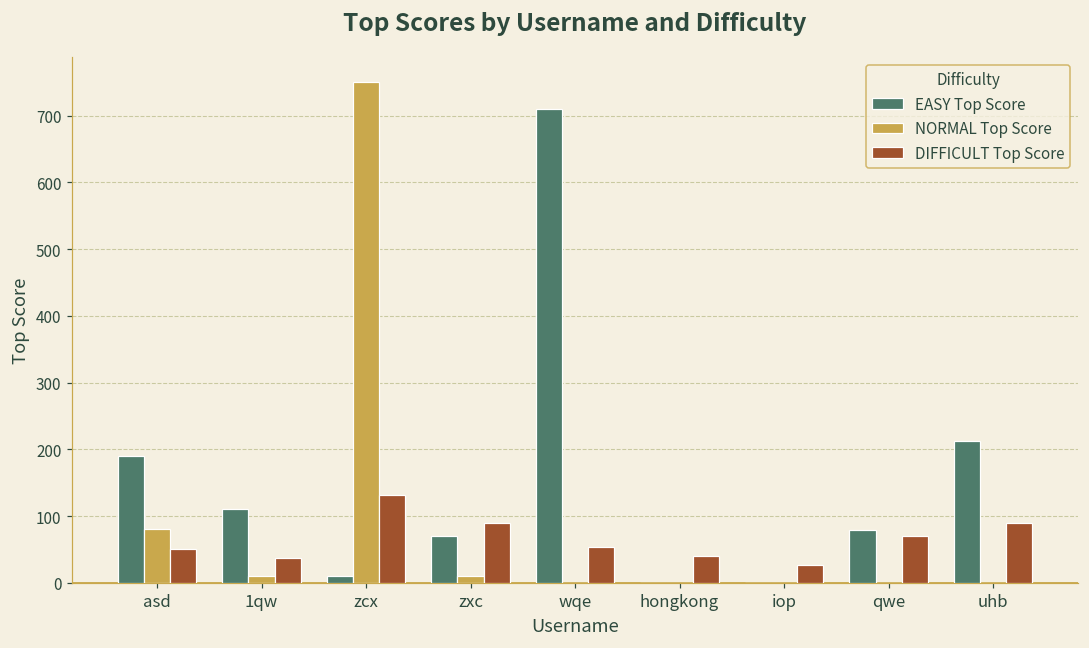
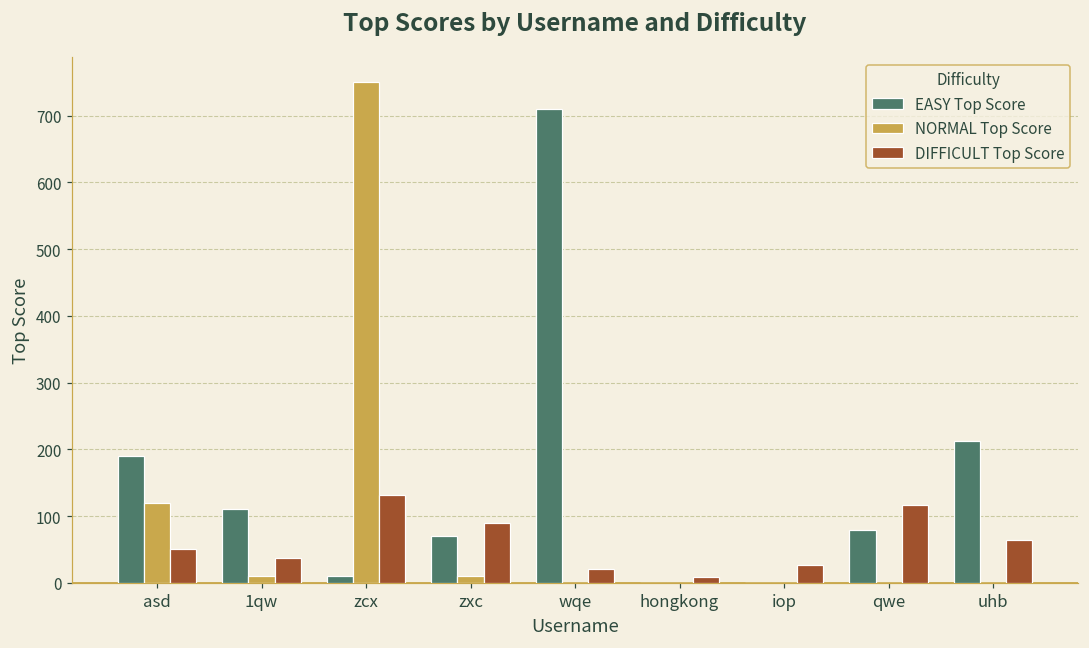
  {
    "EASY Top Score": {
      "asd": 190,
      "1qw": 110,
      "zcx": 10,
      "zxc": 70,
      "wqe": 710,
      "hongkong": 0,
      "iop": 0,
      "qwe": 80,
      "uhb": 210
    },
    "NORMAL Top Score": {
-     "asd": 80,
+     "asd": 120,
      "1qw": 10,
      "zcx": 750,
      "zxc": 10,
      "wqe": 0,
      "hongkong": 0,
      "iop": 0,
      "qwe": 0,
      "uhb": 0
    },
    "DIFFICULT Top Score": {
      "asd": 50,
      "1qw": 40,
      "zcx": 130,
      "zxc": 90,
-     "wqe": 50,
-     "hongkong": 40,
+     "wqe": 20,
+     "hongkong": 10,
      "iop": 30,
-     "qwe": 70,
-     "uhb": 90
+     "qwe": 120,
+     "uhb": 60
    }
  }
